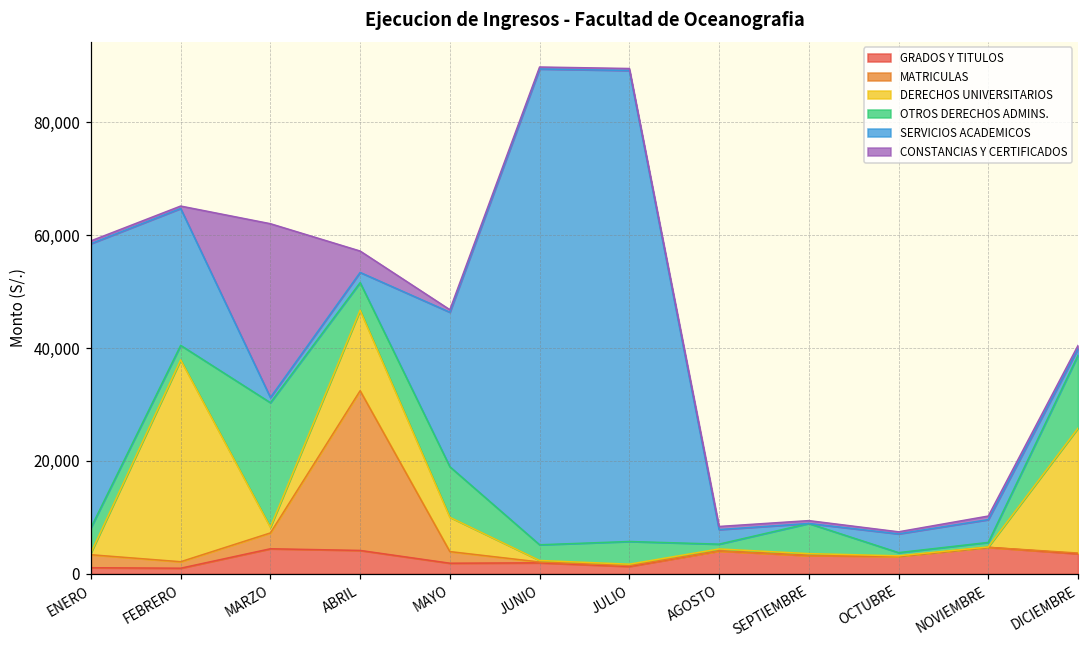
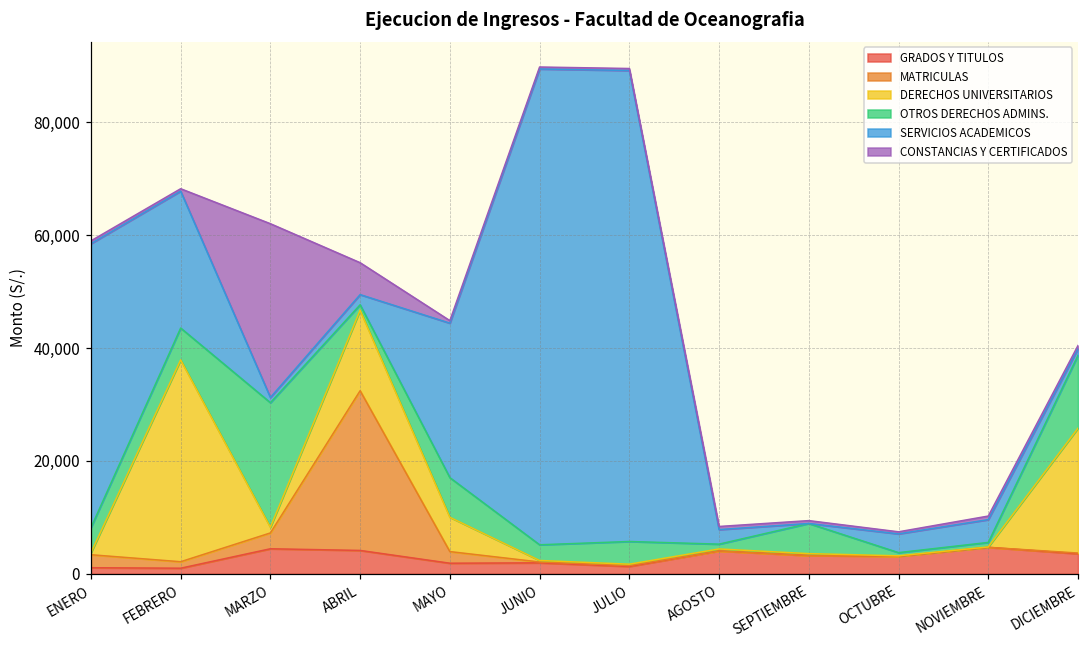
  {
    "DERECHOS UNIVERSITARIOS": {
      "FEBRERO": "36,000",
      "MARZO": "1,000",
      "ABRIL": "14,000",
      "MAYO": "6,000",
      "DICIEMBRE": "22,000"
    },
    "OTROS DERECHOS ADMINS.": {
      "ENERO": "4,000",
-     "FEBRERO": "3,000",
+     "FEBRERO": "6,000",
      "MARZO": "22,000",
-     "ABRIL": "5,000",
-     "MAYO": "9,000",
+     "ABRIL": "1,000",
+     "MAYO": "7,000",
      "JUNIO": "3,000",
      "JULIO": "4,000",
      "AGOSTO": "1,000",
      "OCTUBRE": "1,000",
      "NOVIEMBRE": "1,000",
      "DICIEMBRE": "13,000"
    },
    "SERVICIOS ACADEMICOS": {
      "MARZO": "1,000",
      "ABRIL": "2,000",
      "AGOSTO": "3,000",
      "NOVIEMBRE": "4,000",
      "DICIEMBRE": "1,000"
    },
    "CONSTANCIAS Y CERTIFICADOS": {
      "MARZO": "31,000",
-     "ABRIL": "4,000",
+     "ABRIL": "6,000",
      "AGOSTO": "1,000",
      "SEPTIEMBRE": "1,000",
      "NOVIEMBRE": "1,000",
      "DICIEMBRE": "1,000"
    }
  }
